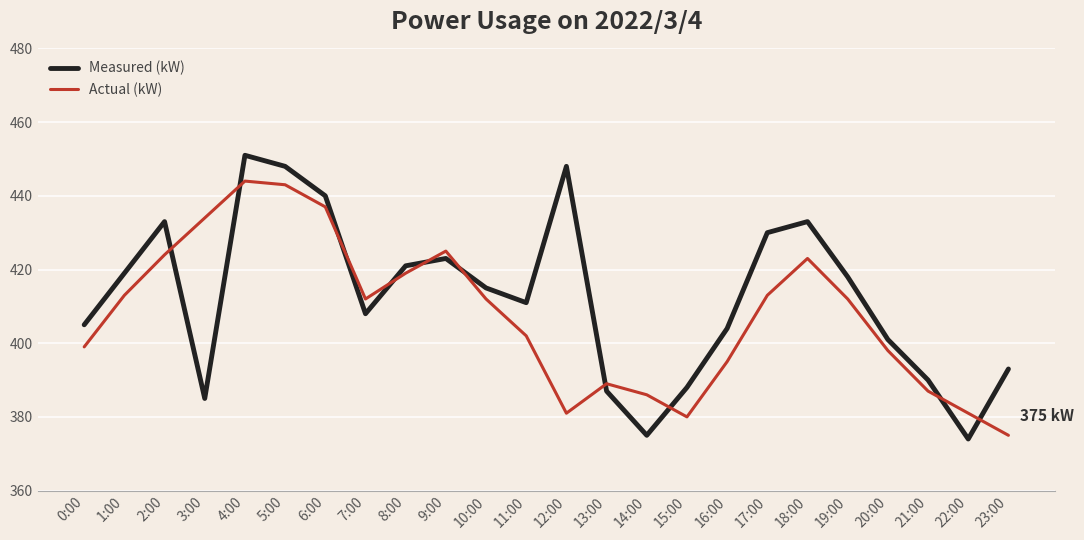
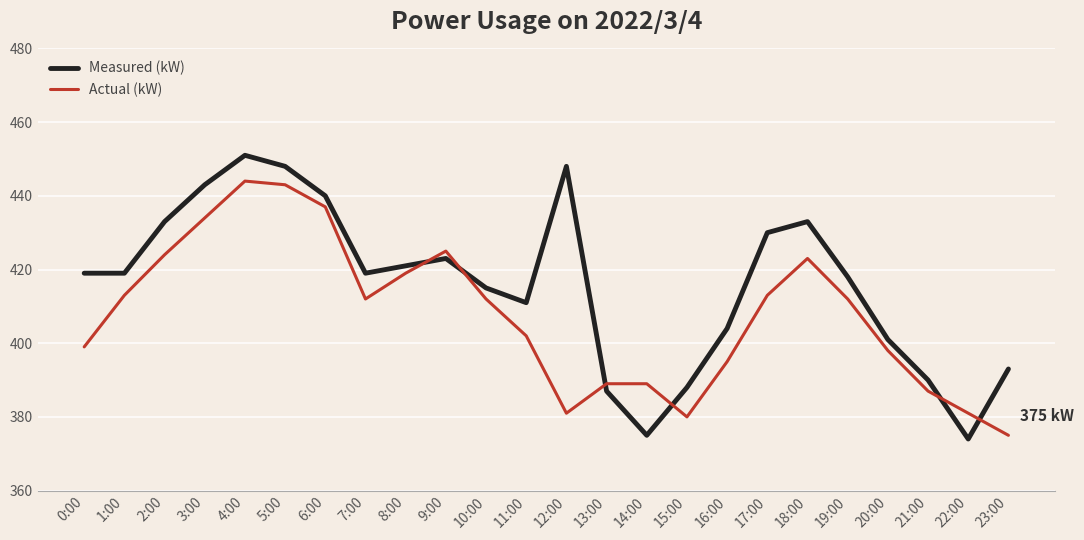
  {
    "Measured (kW)": {
-     "0:00": 405,
+     "0:00": 419,
      "1:00": 419,
      "2:00": 433,
-     "3:00": 385,
+     "3:00": 443,
      "4:00": 451,
      "5:00": 448,
      "6:00": 440,
-     "7:00": 408,
+     "7:00": 419,
      "8:00": 421,
      "9:00": 423,
      "10:00": 415,
      "11:00": 411,
      "12:00": 448,
      "13:00": 387,
      "14:00": 375,
      "15:00": 388,
      "16:00": 404,
      "17:00": 430,
      "18:00": 433,
      "19:00": 418,
      "20:00": 401,
      "21:00": 390,
      "22:00": 374,
      "23:00": 393
    },
    "Actual (kW)": {
      "0:00": 399,
      "1:00": 413,
      "2:00": 424,
      "3:00": 434,
      "4:00": 444,
      "5:00": 443,
      "6:00": 437,
      "7:00": 412,
      "8:00": 419,
      "9:00": 425,
      "10:00": 412,
      "11:00": 402,
      "12:00": 381,
      "13:00": 389,
-     "14:00": 386,
+     "14:00": 389,
      "15:00": 380,
      "16:00": 395,
      "17:00": 413,
      "18:00": 423,
      "19:00": 412,
      "20:00": 398,
      "21:00": 387,
      "22:00": 381
    }
  }
